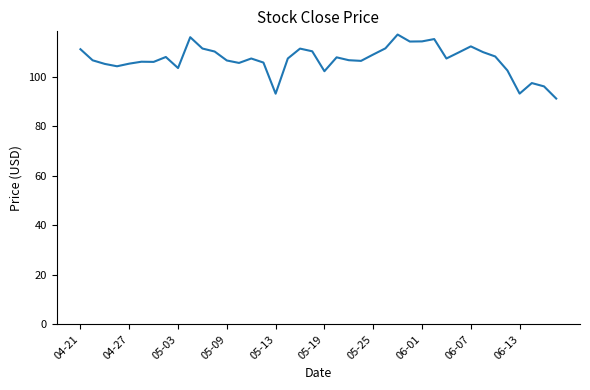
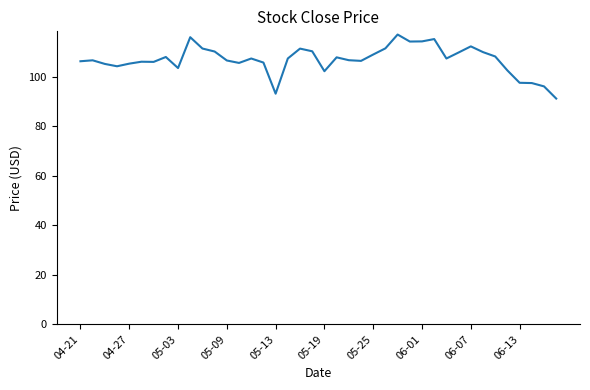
  {
-   "04-21": 111,
+   "04-21": 106,
    "04-27": 105,
    "05-03": 104,
    "05-09": 107,
    "05-13": 93,
    "05-19": 102,
    "05-25": 109,
    "06-01": 114,
    "06-07": 112,
-   "06-13": 93
+   "06-13": 98
  }
